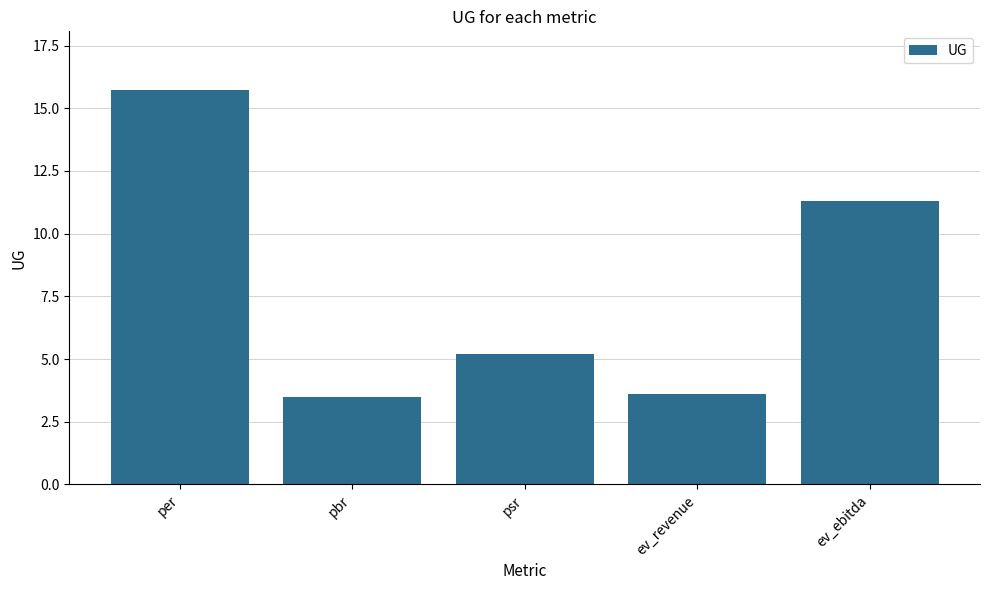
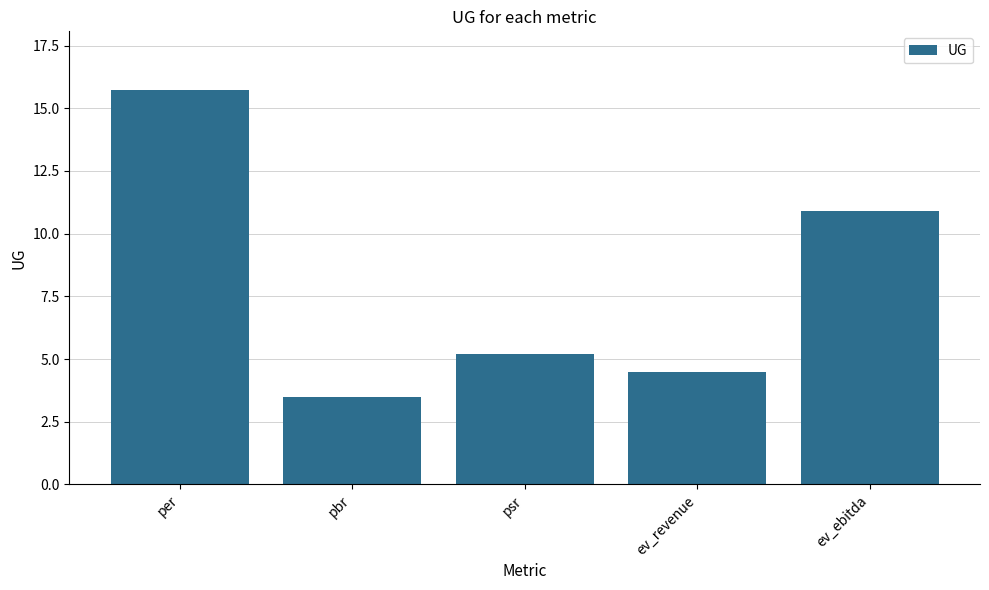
  {
    "per": 15.7,
    "pbr": 3.5,
    "psr": 5.2,
-   "ev_revenue": 3.6,
-   "ev_ebitda": 11.3
+   "ev_revenue": 4.5,
+   "ev_ebitda": 10.9
  }
